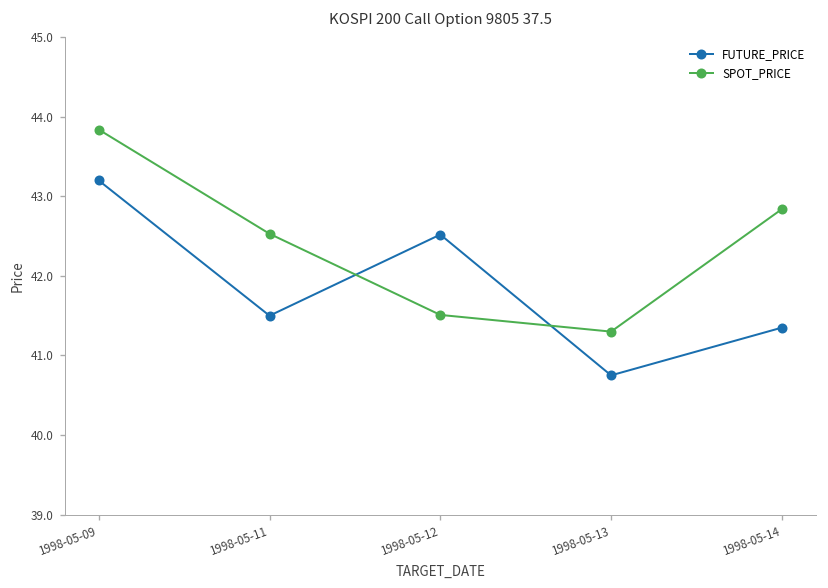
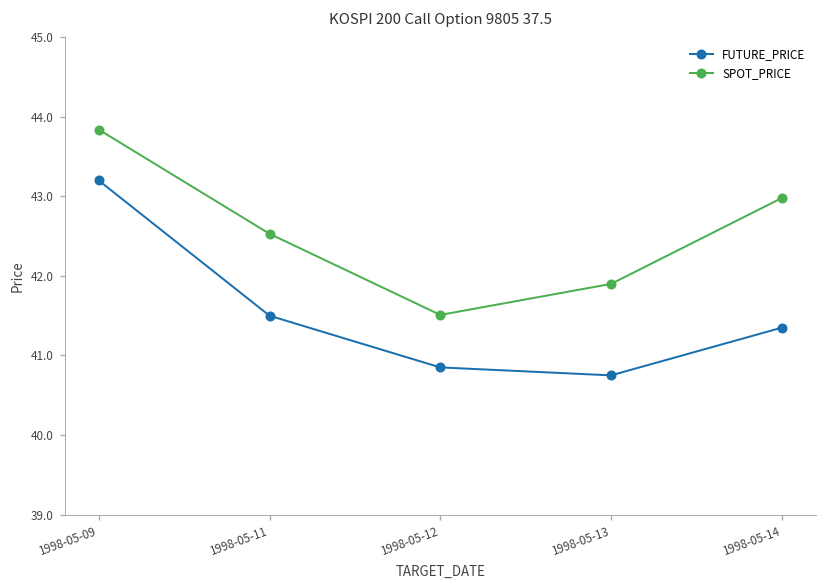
  {
    "FUTURE_PRICE": {
      "1998-05-09": 43.2,
      "1998-05-11": 41.5,
-     "1998-05-12": 42.5,
+     "1998-05-12": 40.9,
      "1998-05-13": 40.8,
      "1998-05-14": 41.4
    },
    "SPOT_PRICE": {
      "1998-05-09": 43.8,
      "1998-05-11": 42.5,
      "1998-05-12": 41.5,
-     "1998-05-13": 41.3,
-     "1998-05-14": 42.8
+     "1998-05-13": 41.9,
+     "1998-05-14": 43.0
    }
  }
